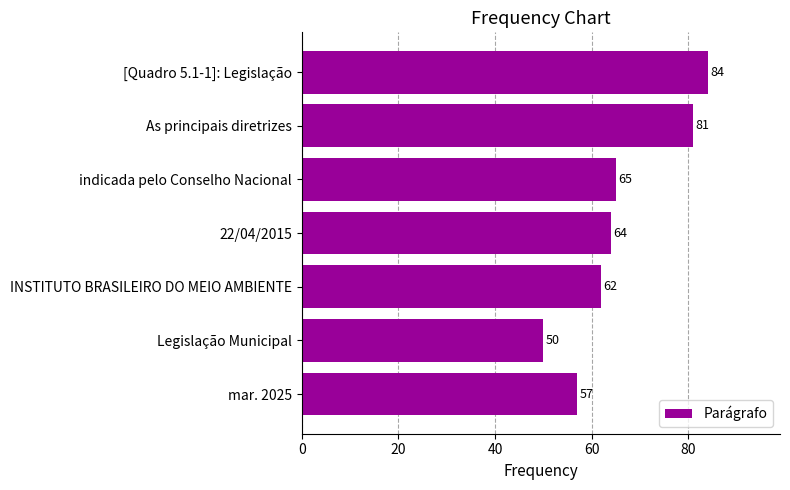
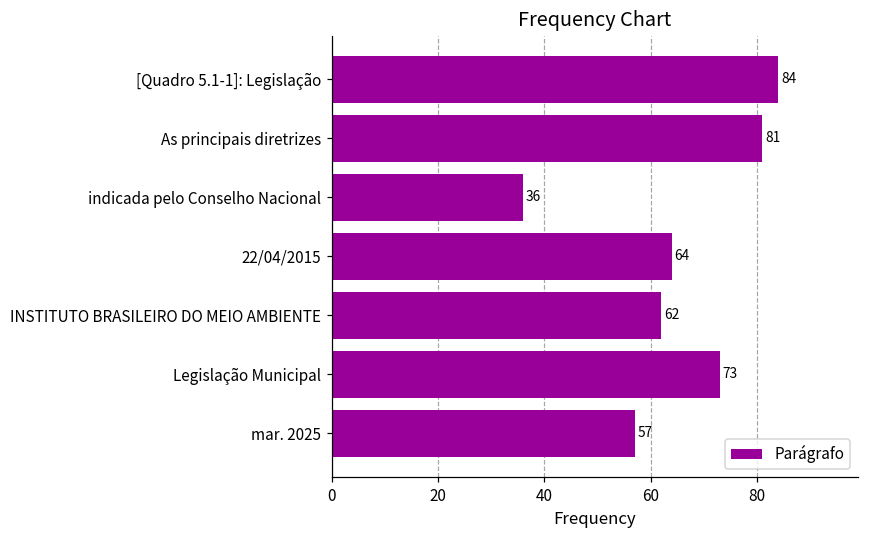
  {
    "[Quadro 5.1-1]: Legislação": 84,
    "As principais diretrizes": 81,
-   "indicada pelo Conselho Nacional": 65,
+   "indicada pelo Conselho Nacional": 36,
    "22/04/2015": 64,
    "INSTITUTO BRASILEIRO DO MEIO AMBIENTE": 62,
-   "Legislação Municipal": 50,
+   "Legislação Municipal": 73,
    "mar. 2025": 57
  }
